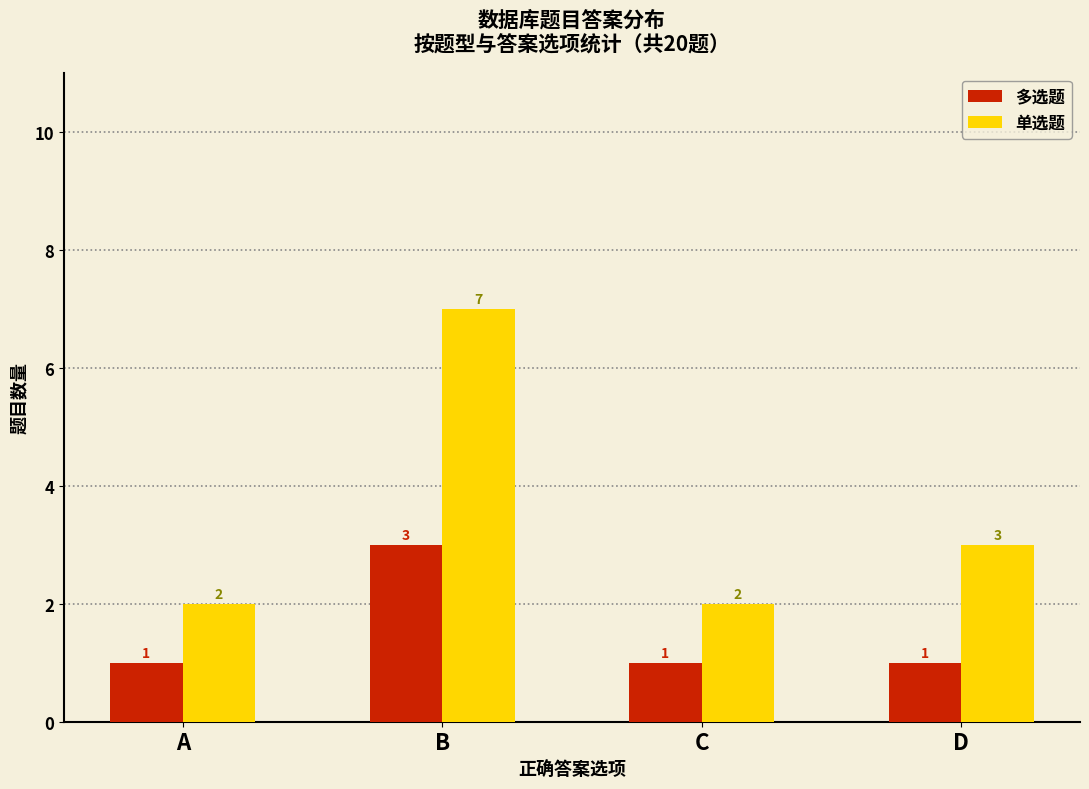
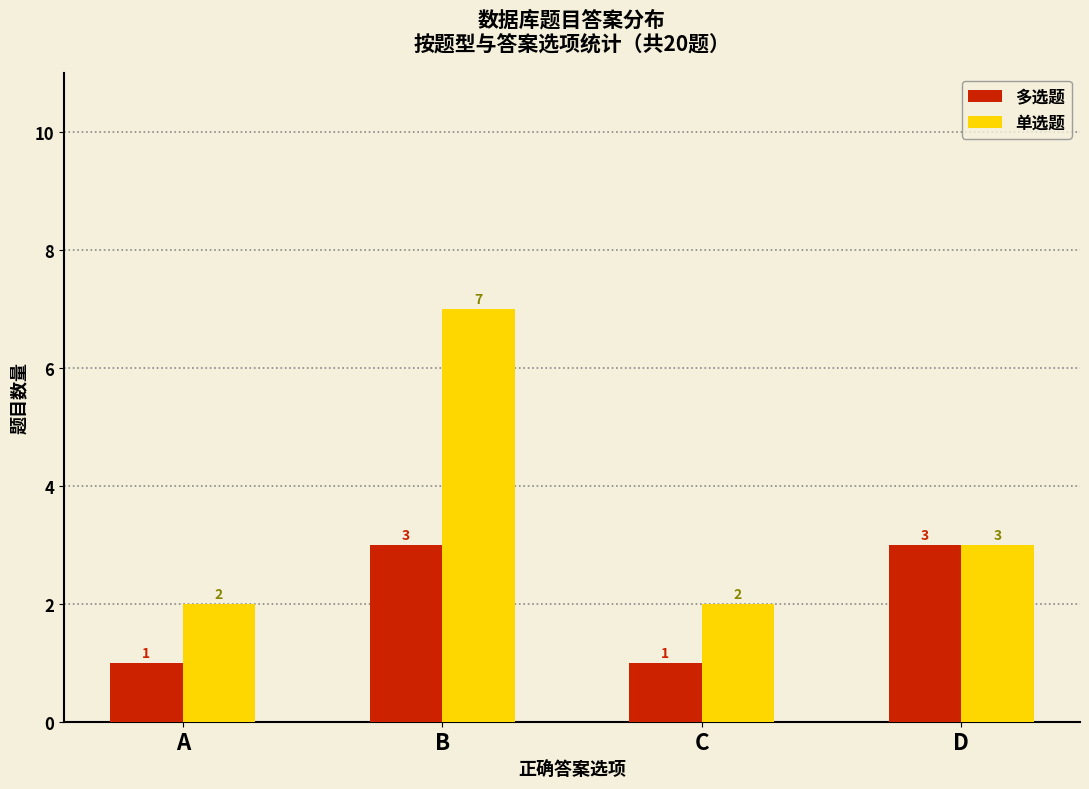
  {
    "多选题": {
      "A": 1,
      "B": 3,
      "C": 1,
-     "D": 1
+     "D": 3
    },
    "单选题": {
      "A": 2,
      "B": 7,
      "C": 2,
      "D": 3
    }
  }
